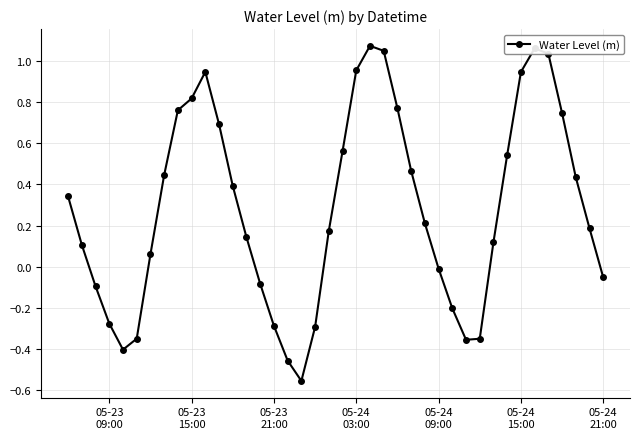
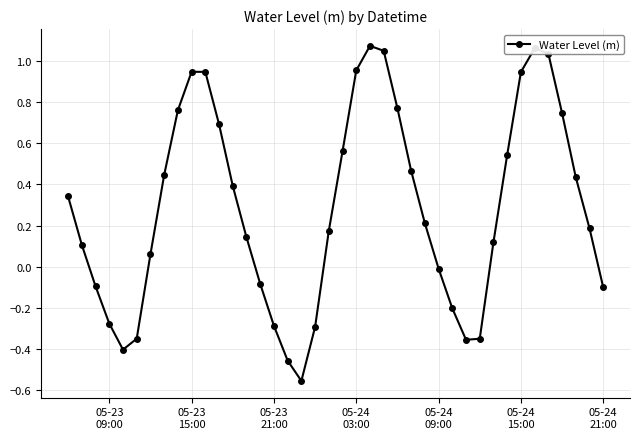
  {
    "05-23 09:00": -0.28,
-   "05-23 15:00": 0.82,
+   "05-23 15:00": 0.95,
    "05-23 21:00": -0.29,
    "05-24 03:00": 0.96,
    "05-24 09:00": -0.01,
    "05-24 15:00": 0.95,
-   "05-24 21:00": -0.05
+   "05-24 21:00": -0.10
  }
